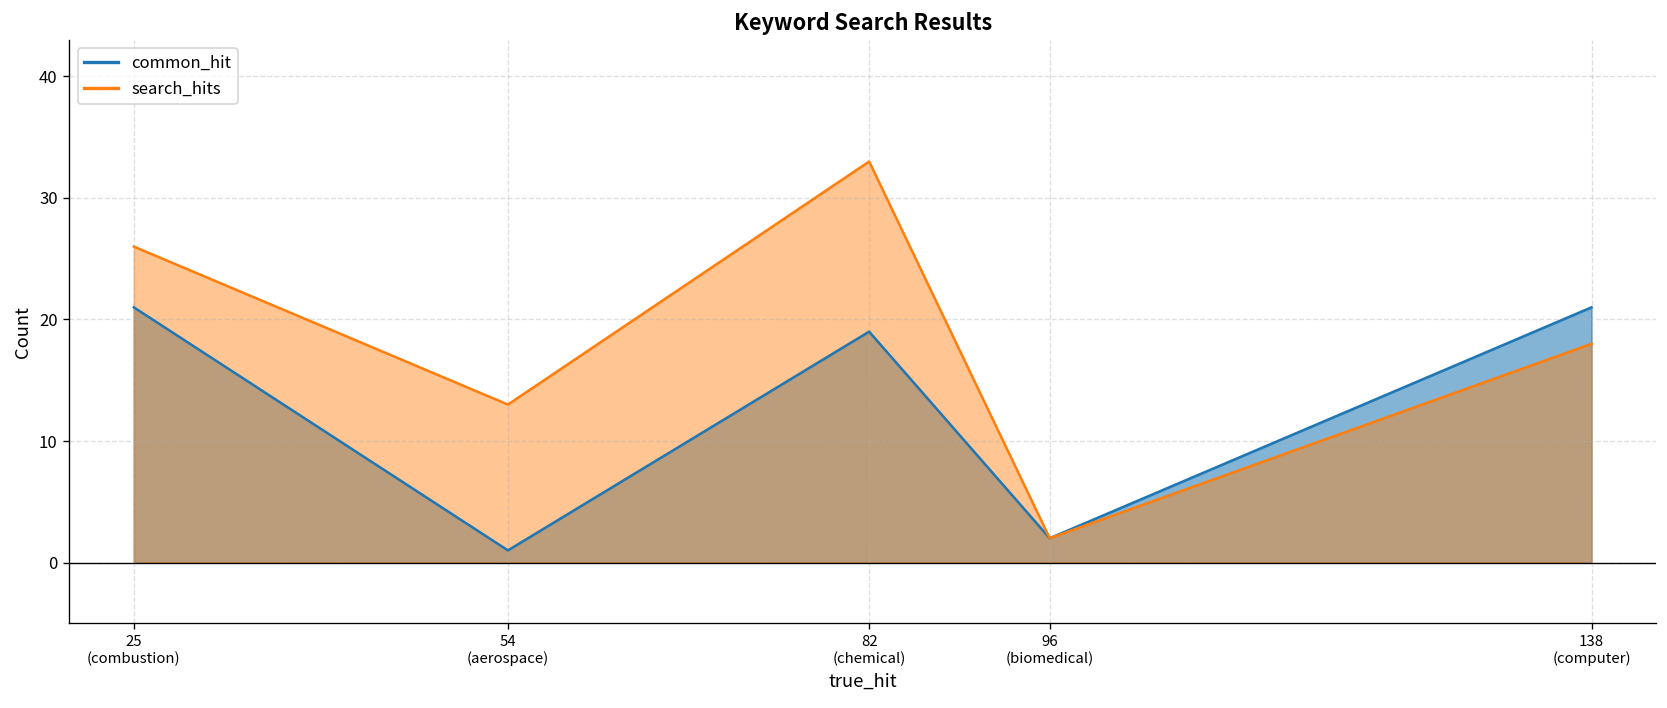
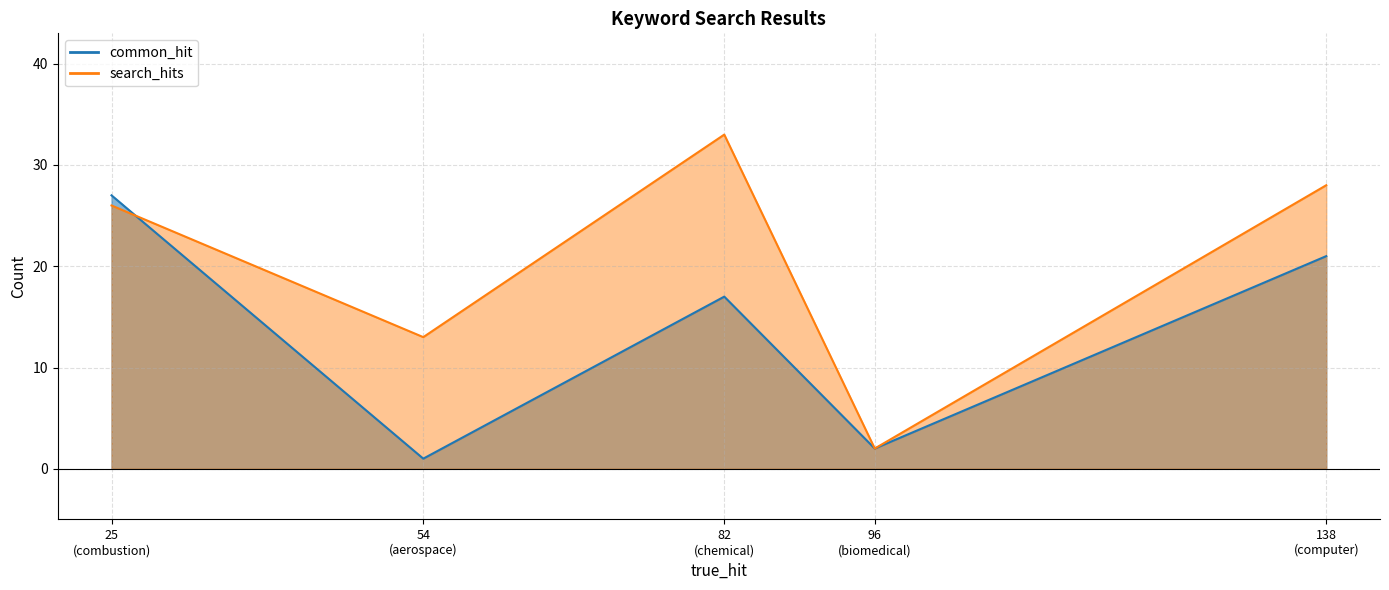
  {
    "common_hit": {
-     "25 (combustion)": 21,
+     "25 (combustion)": 27,
      "54 (aerospace)": 1,
-     "82 (chemical)": 19,
+     "82 (chemical)": 17,
      "138 (computer)": 21
    },
    "search_hits": {
      "25 (combustion)": 26,
      "54 (aerospace)": 13,
      "82 (chemical)": 33,
-     "138 (computer)": 18
+     "138 (computer)": 28
    }
  }
